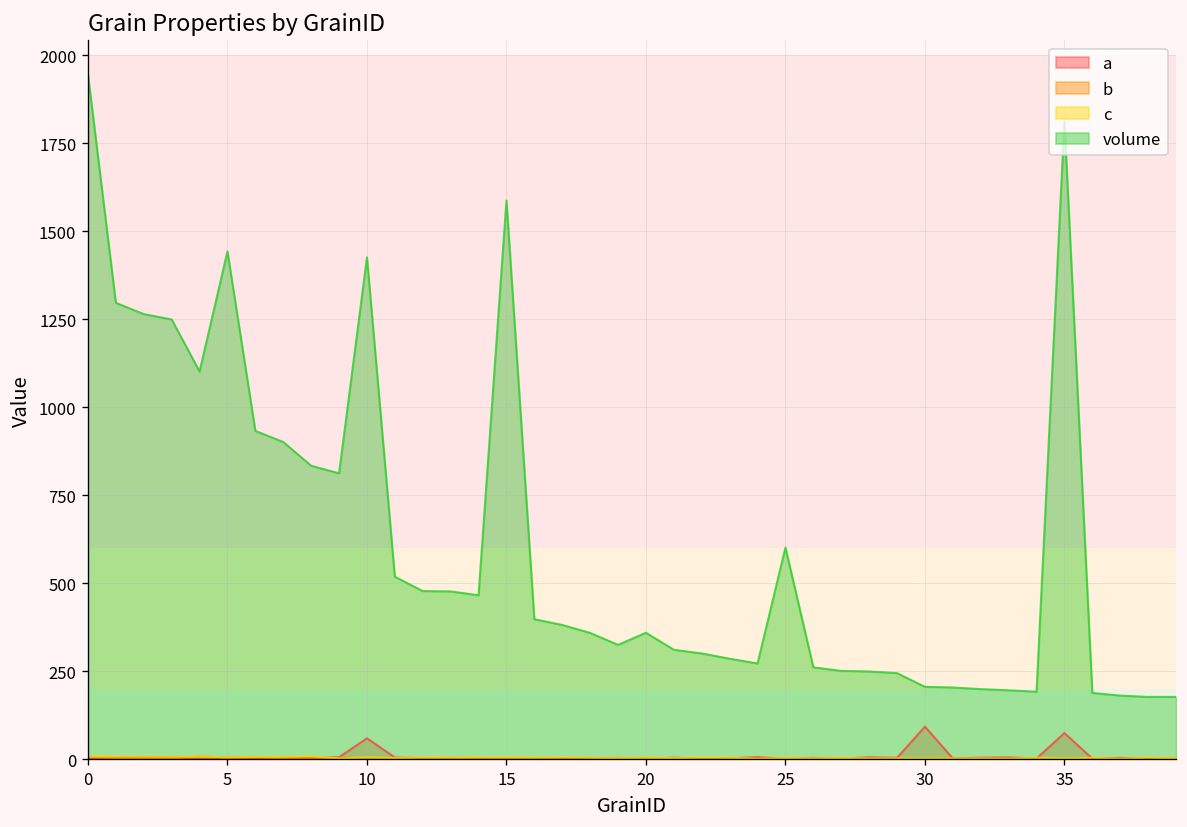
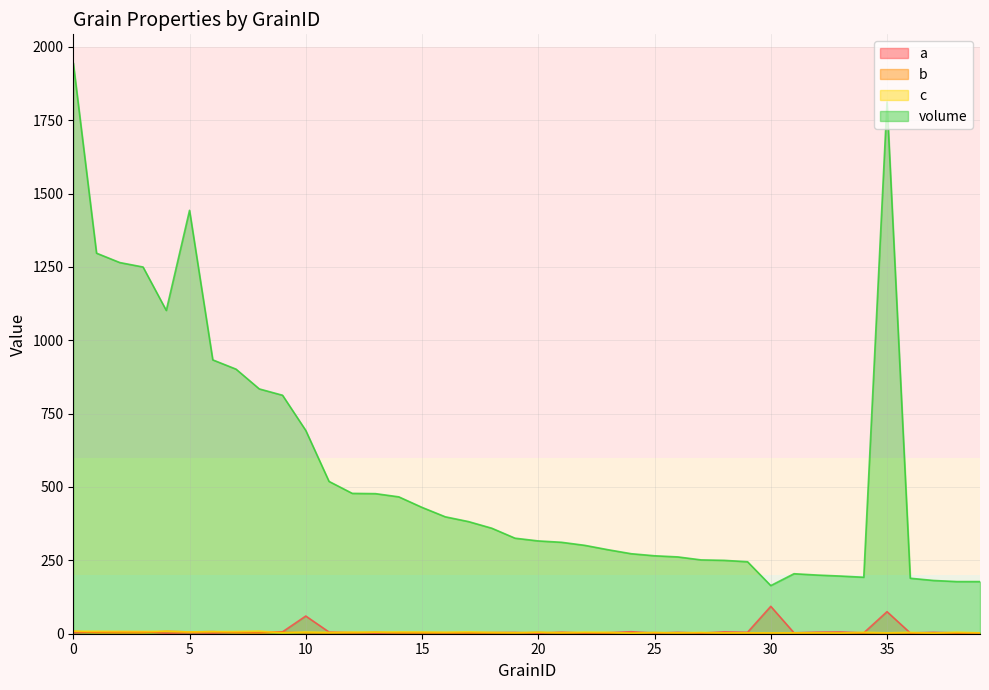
  {
    "a": {
      "10": 60,
      "30": 90,
      "35": 80
    },
    "volume": {
      "0": 1950,
      "5": 1440,
-     "10": 1430,
-     "15": 1590,
-     "20": 360,
-     "25": 600,
-     "30": 210
+     "10": 690,
+     "15": 430,
+     "20": 320,
+     "25": 270,
+     "30": 160
    }
  }
